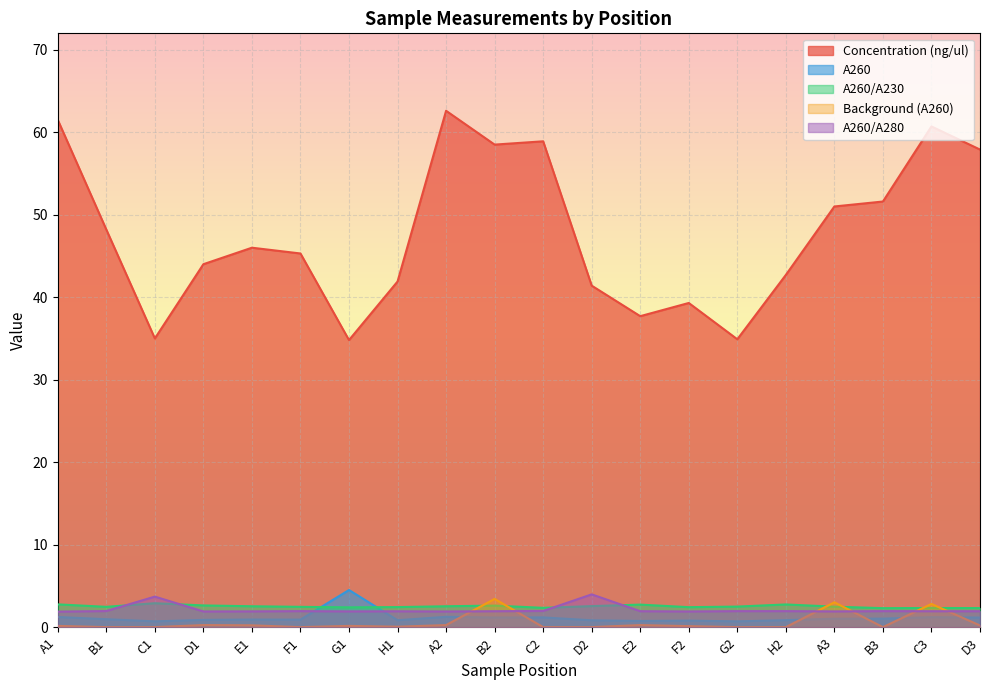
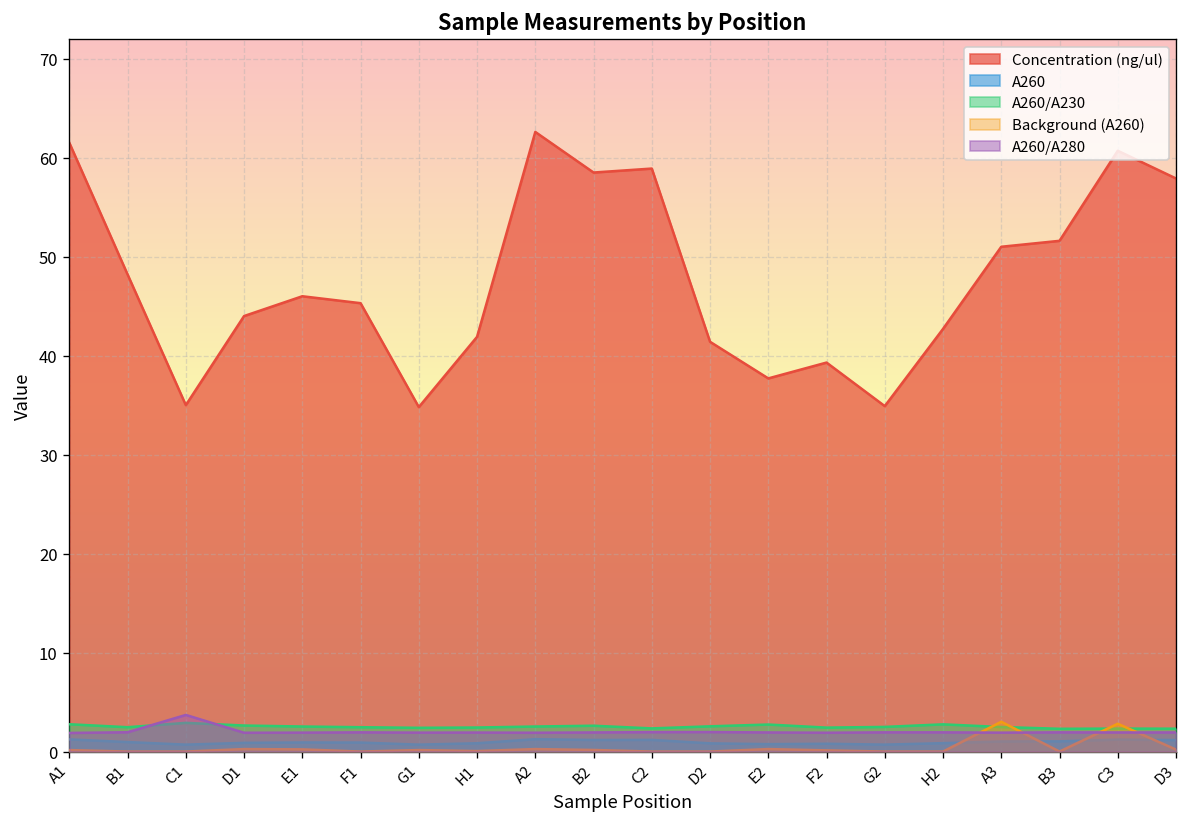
  {
    "Concentration (ng/ul)": {
      "A1": 62,
      "B1": 48,
      "C1": 35,
      "D1": 44,
      "E1": 46,
      "F1": 45,
      "G1": 35,
      "H1": 42,
      "A2": 63,
      "B2": 59,
      "C2": 59,
      "D2": 41,
      "E2": 38,
      "F2": 39,
      "G2": 35,
      "H2": 43,
      "A3": 51,
      "B3": 52,
      "D3": 58
    },
    "A260": {
      "A1": 1,
      "B1": 1,
      "C1": 1,
      "D1": 1,
      "E1": 1,
      "F1": 1,
-     "G1": 5,
+     "G1": 1,
      "H1": 1,
      "A2": 1,
      "B2": 1,
      "C2": 1,
      "D2": 1,
      "E2": 1,
      "F2": 1,
      "G2": 1,
      "H2": 1,
      "A3": 1,
      "B3": 1,
      "C3": 1,
      "D3": 1
    },
    "A260/A230": {
      "A1": 3,
      "B1": 2,
      "C1": 3,
      "D1": 3,
      "E1": 3,
      "F1": 2,
      "G1": 2,
      "H1": 2,
      "A2": 3,
      "B2": 3,
      "C2": 2,
      "D2": 3,
      "E2": 3,
      "F2": 2,
      "G2": 2,
      "H2": 3,
      "A3": 2,
      "B3": 2,
      "C3": 2,
      "D3": 2
    },
    "Background (A260)": {
      "A1": 0,
      "B1": 0,
      "C1": 0,
      "D1": 0,
      "E1": 0,
      "F1": 0,
      "G1": 0,
      "H1": 0,
      "A2": 0,
-     "B2": 3,
+     "B2": 0,
      "C2": 0,
      "D2": 0,
      "E2": 0,
      "F2": 0,
      "G2": 0,
      "H2": 0,
      "A3": 3,
      "B3": 0,
      "C3": 3,
      "D3": 0
    },
    "A260/A280": {
      "A1": 2,
      "B1": 2,
      "C1": 4,
      "D1": 2,
      "E1": 2,
      "F1": 2,
      "G1": 2,
      "H1": 2,
      "A2": 2,
      "B2": 2,
      "C2": 2,
-     "D2": 4,
+     "D2": 2,
      "E2": 2,
      "F2": 2,
      "G2": 2,
      "H2": 2,
      "A3": 2,
      "B3": 2,
      "C3": 2,
      "D3": 2
    }
  }
